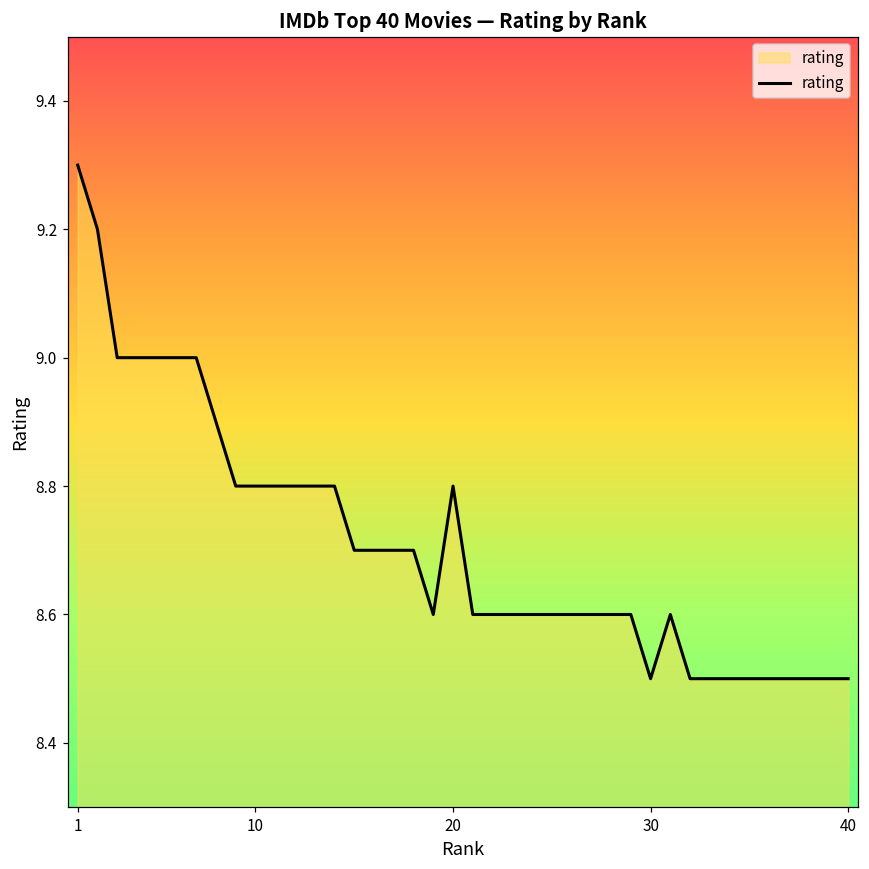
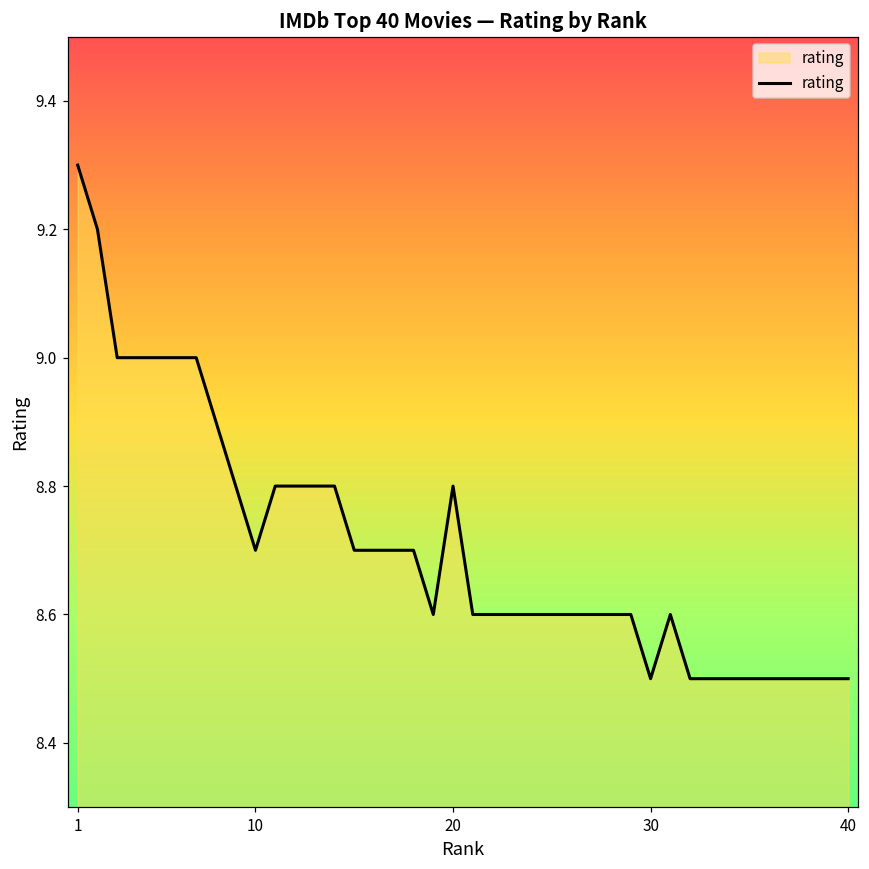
  {
    "1": 9.3,
-   "10": 8.8,
+   "10": 8.7,
    "20": 8.8,
    "30": 8.5,
    "40": 8.5
  }
